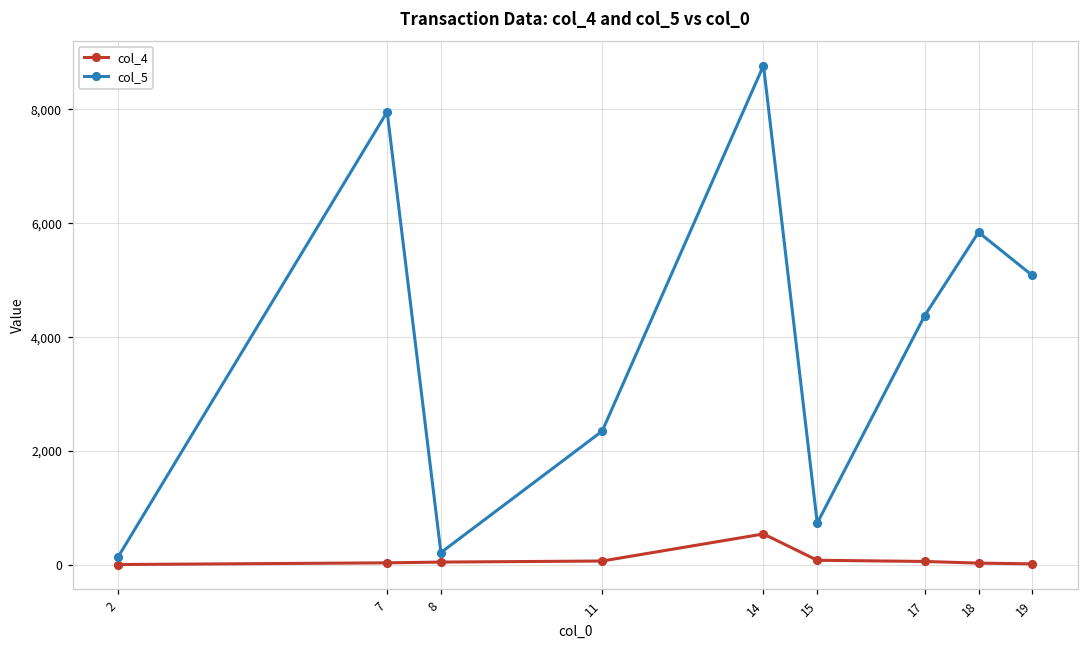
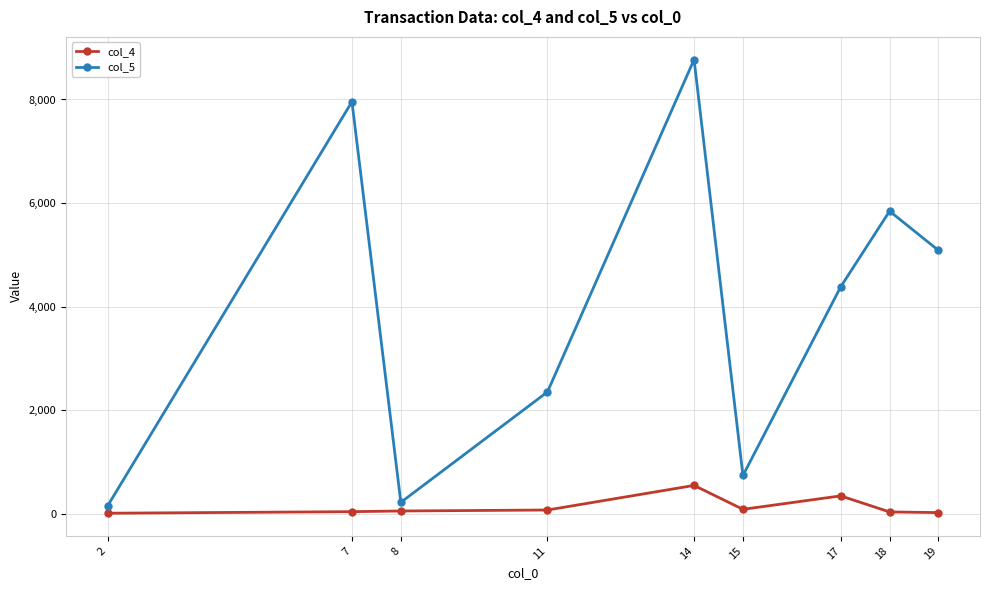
  {
    "col_4": {
      "2": "0",
      "7": "0",
      "8": "100",
      "11": "100",
      "14": "500",
      "15": "100",
-     "17": "100",
+     "17": "300",
      "18": "0",
      "19": "0"
    },
    "col_5": {
      "2": "100",
      "7": "8,000",
      "8": "200",
      "11": "2,400",
      "14": "8,800",
      "15": "700",
      "17": "4,400",
      "18": "5,800",
      "19": "5,100"
    }
  }
